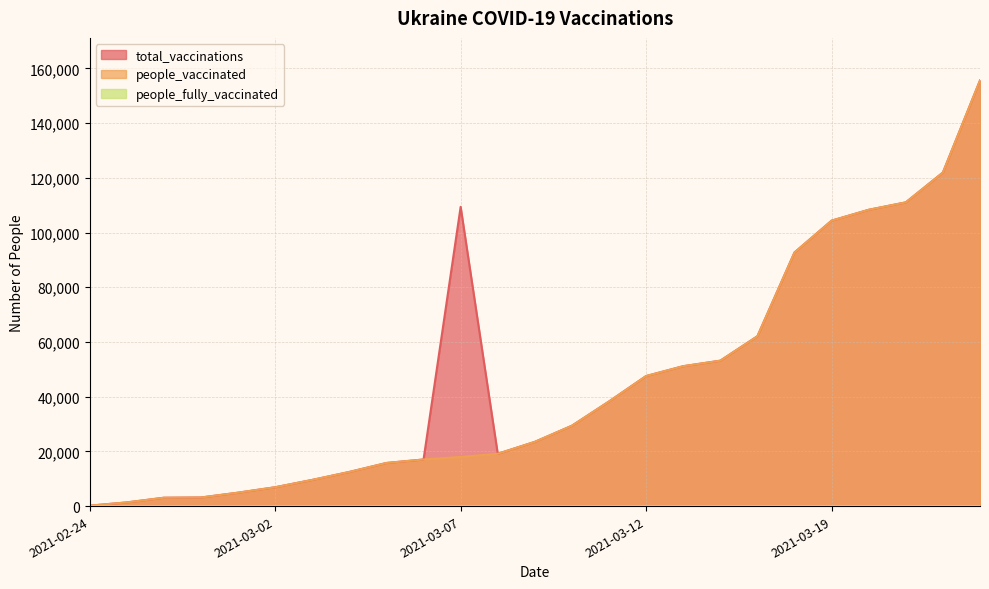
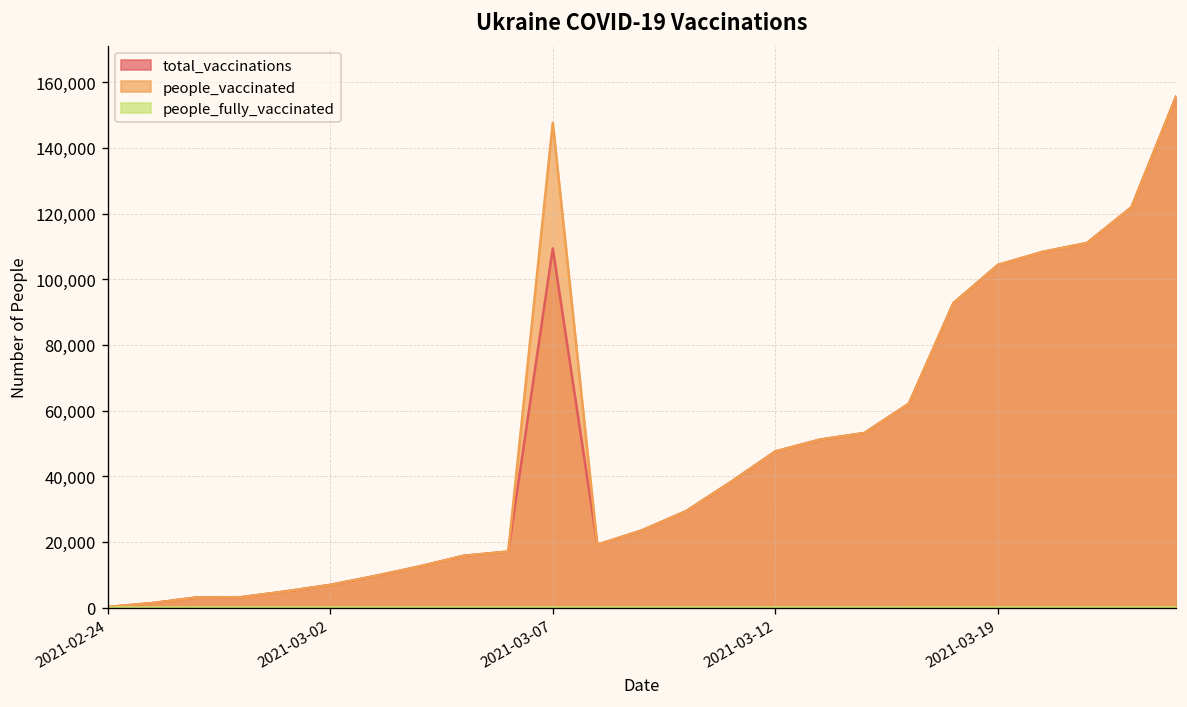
  {
    "total_vaccinations": {
      "2021-03-07": "109,000"
    },
    "people_vaccinated": {
-     "2021-03-07": "18,000"
+     "2021-03-07": "148,000"
    },
    "people_fully_vaccinated": {
      "2021-03-02": "0",
      "2021-03-07": "0",
      "2021-03-12": "0",
      "2021-03-19": "0"
    }
  }
